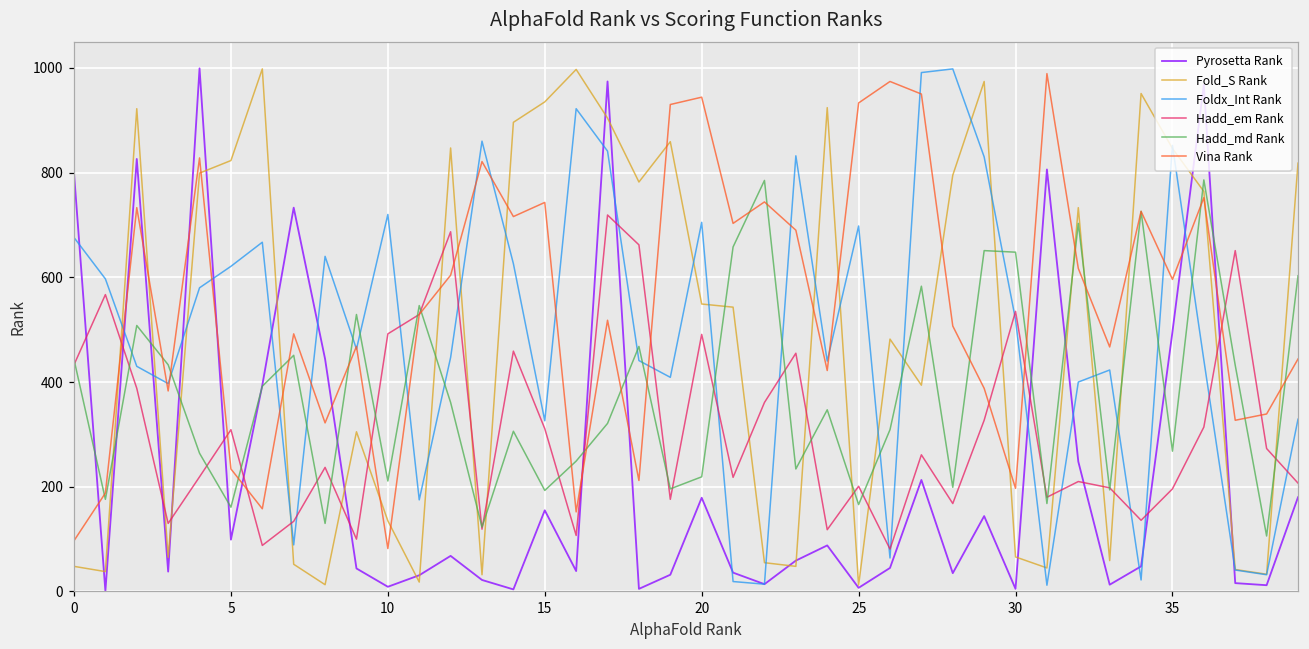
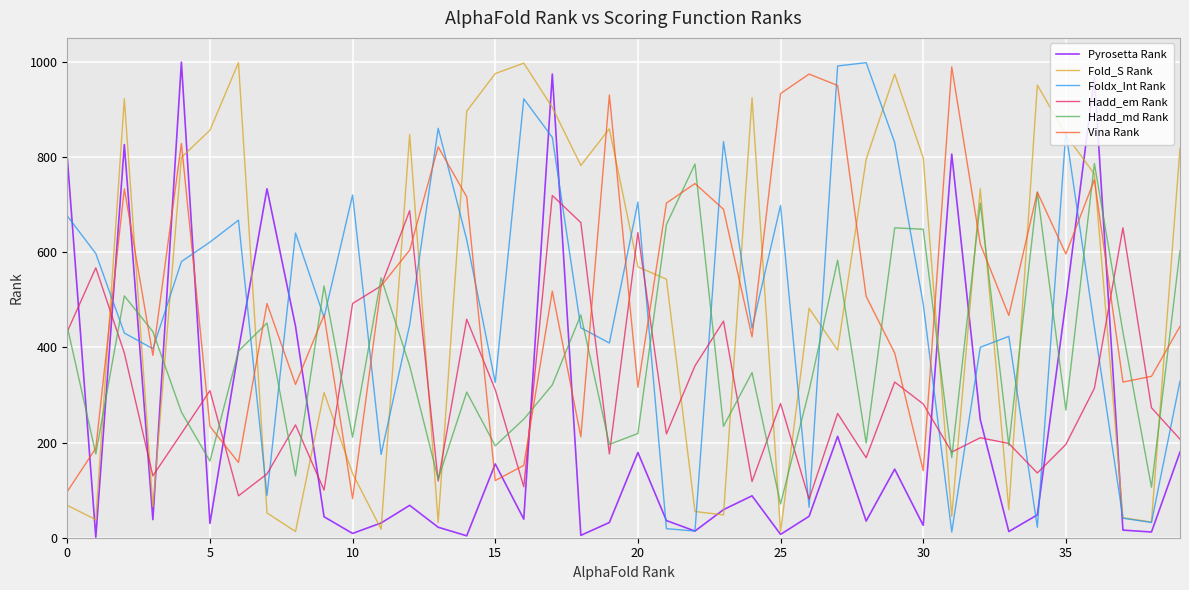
  {
    "Pyrosetta Rank": {
      "0": 800,
-     "5": 100,
+     "5": 30,
      "10": 10,
      "15": 160,
      "20": 180,
-     "30": 10,
+     "30": 30,
      "35": 500
    },
    "Fold_S Rank": {
-     "0": 50,
-     "5": 820,
+     "0": 70,
+     "5": 860,
      "10": 140,
-     "15": 940,
-     "20": 550,
-     "30": 70
+     "15": 980,
+     "20": 570,
+     "30": 800
    },
    "Foldx_Int Rank": {
      "0": 680,
      "5": 620,
      "10": 720,
      "15": 330,
      "20": 710,
      "25": 700,
-     "30": 520
+     "30": 490
    },
    "Hadd_em Rank": {
      "0": 430,
      "5": 310,
      "10": 490,
      "15": 310,
-     "20": 490,
-     "25": 200,
-     "30": 540,
+     "20": 640,
+     "25": 280,
+     "30": 280,
      "35": 200
    },
    "Hadd_md Rank": {
      "0": 440,
      "5": 160,
      "10": 210,
      "15": 190,
      "20": 220,
-     "25": 170,
+     "25": 70,
      "30": 650,
      "35": 270
    },
    "Vina Rank": {
      "0": 100,
      "5": 230,
      "10": 80,
-     "15": 740,
-     "20": 940,
+     "15": 120,
+     "20": 320,
      "25": 930,
-     "30": 200,
+     "30": 140,
      "35": 600
    }
  }
